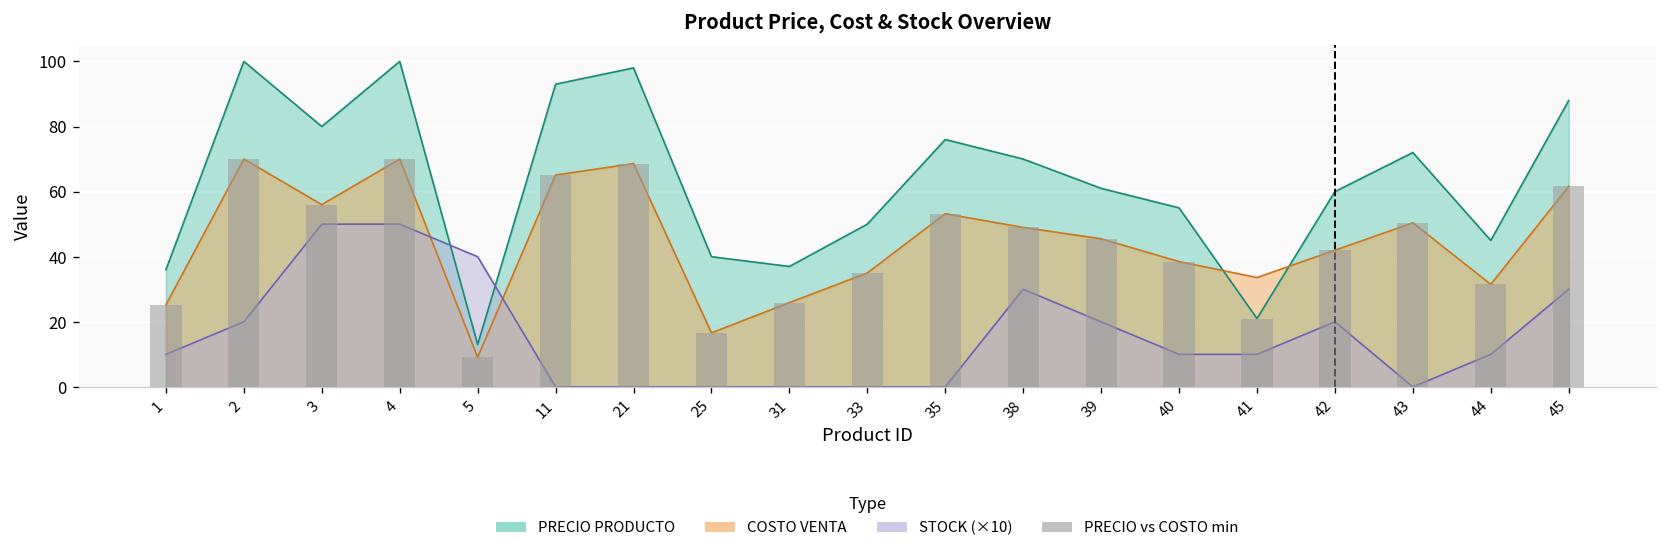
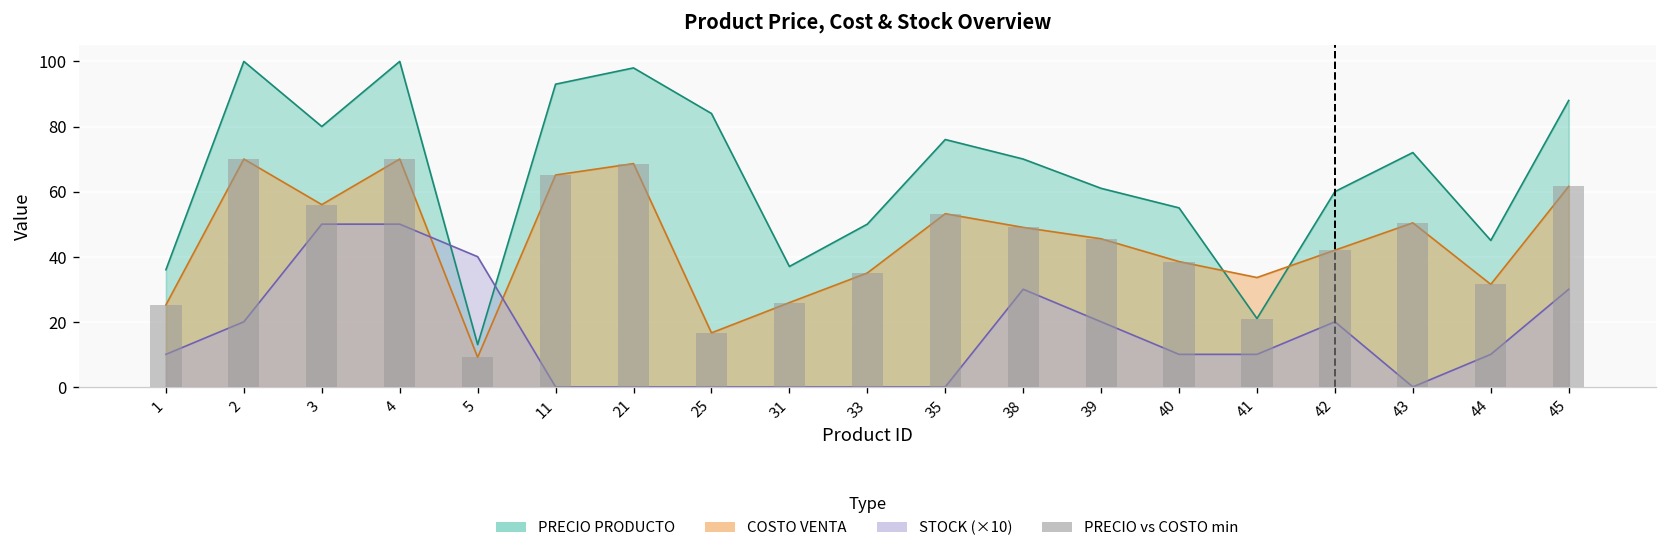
  {
    "PRECIO PRODUCTO": {
      "1": 36,
      "2": 100,
      "3": 80,
      "4": 100,
      "5": 13,
      "11": 93,
      "21": 98,
-     "25": 40,
+     "25": 84,
      "31": 37,
      "33": 50,
      "35": 76,
      "38": 70,
      "39": 61,
      "40": 55,
      "41": 21,
      "42": 60,
      "43": 72,
      "44": 45,
      "45": 88
    },
    "PRECIO vs COSTO min": {
      "1": 25,
      "2": 70,
      "3": 56,
      "4": 70,
      "5": 9,
      "11": 65,
      "21": 69,
      "25": 17,
      "31": 26,
      "33": 35,
      "35": 53,
      "38": 49,
      "39": 46,
      "40": 39,
      "41": 21,
      "42": 42,
      "43": 50,
      "44": 32,
      "45": 62
    },
    "COSTO VENTA": {
      "1": 25,
      "2": 70,
      "3": 56,
      "4": 70,
      "5": 9,
      "11": 65,
      "21": 69,
      "25": 17,
      "31": 26,
      "33": 35,
      "35": 53,
      "38": 49,
      "39": 46,
      "40": 39,
      "41": 34,
      "42": 42,
      "43": 50,
      "44": 32,
      "45": 62
    },
    "STOCK (×10)": {
      "1": 10,
      "2": 20,
      "3": 50,
      "4": 50,
      "5": 40,
      "11": 0,
      "21": 0,
      "25": 0,
      "31": 0,
      "33": 0,
      "35": 0,
      "38": 30,
      "39": 20,
      "40": 10,
      "41": 10,
      "42": 20,
      "43": 0,
      "44": 10,
      "45": 30
    }
  }
